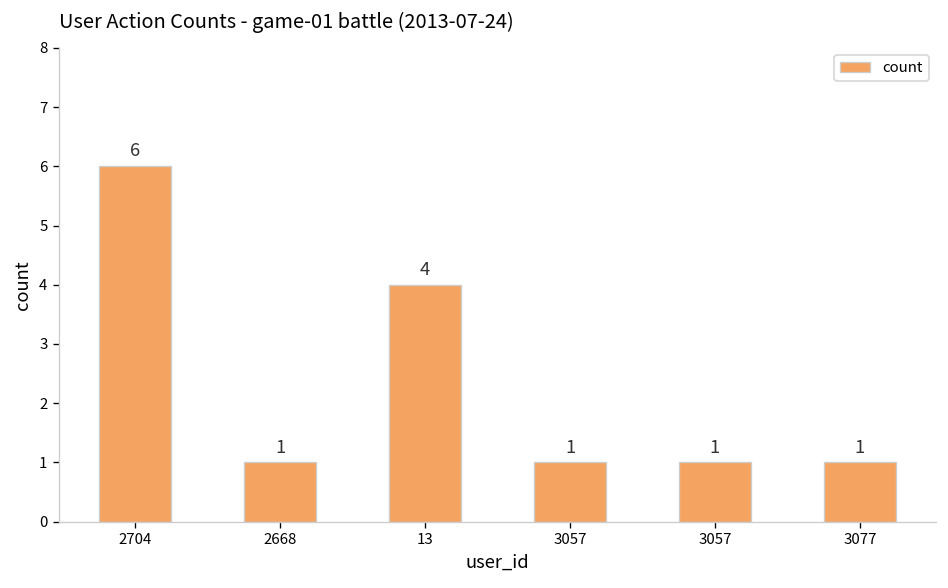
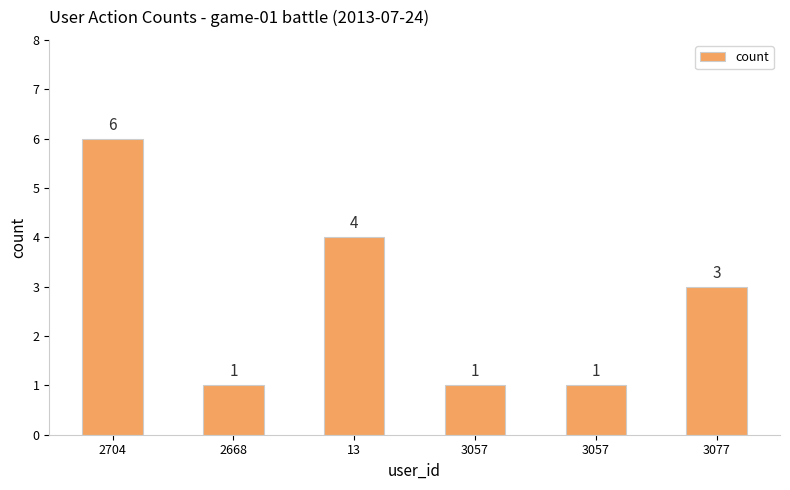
  {
    "2704": 6,
    "2668": 1,
    "13": 4,
-   "3077": 1
+   "3077": 3
  }
